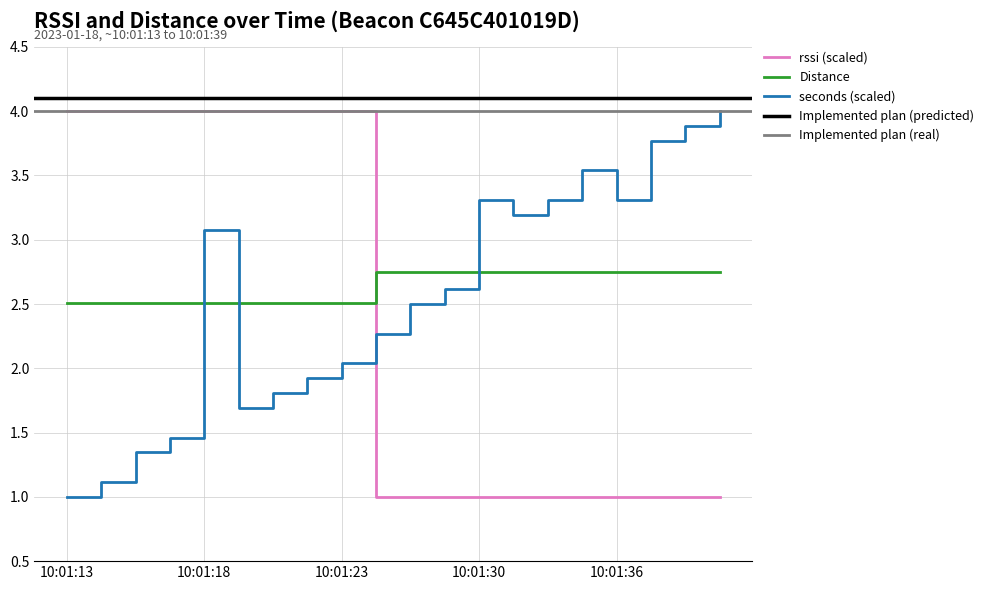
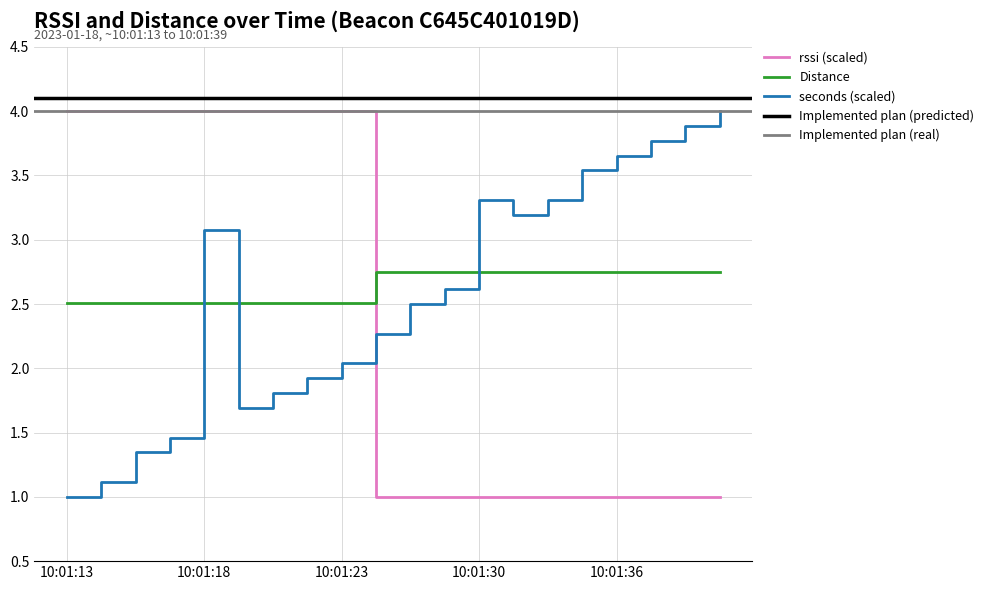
  {
    "rssi (scaled)": {
      "10:01:13": 4.00,
      "10:01:18": 4.00,
      "10:01:23": 4.00,
      "10:01:30": 1.00,
      "10:01:36": 1.00
    },
    "Distance": {
      "10:01:13": 2.51,
      "10:01:18": 2.51,
      "10:01:23": 2.51,
      "10:01:30": 2.75,
      "10:01:36": 2.75
    },
    "seconds (scaled)": {
      "10:01:13": 1.00,
      "10:01:18": 3.08,
      "10:01:23": 2.04,
      "10:01:30": 3.31,
-     "10:01:36": 3.31
+     "10:01:36": 3.65
    }
  }
